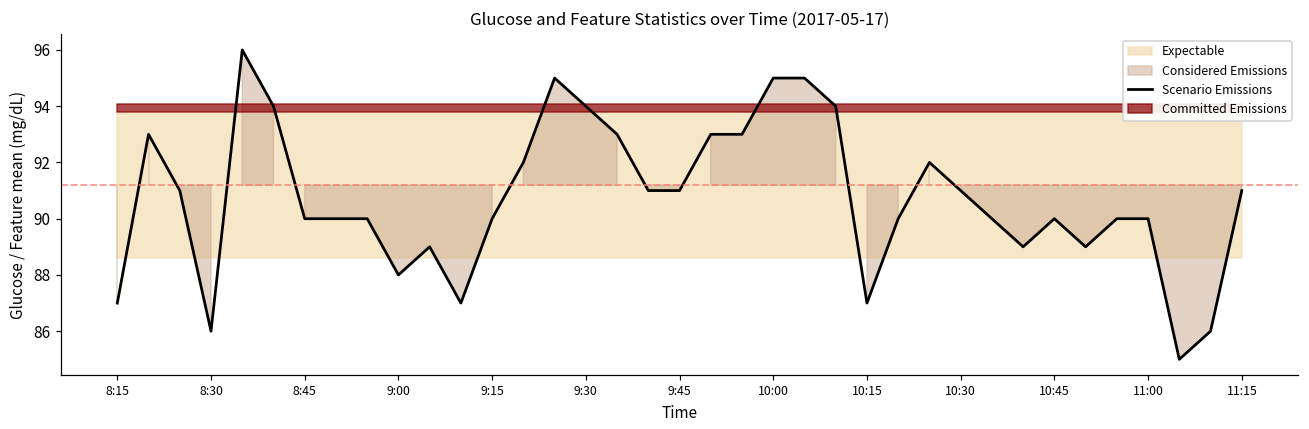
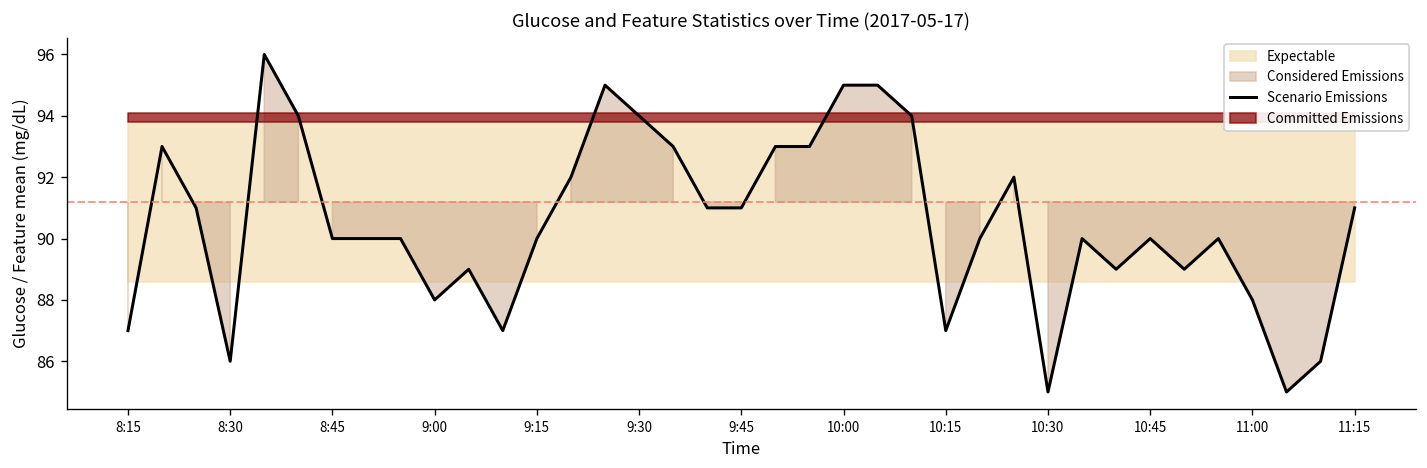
  {
    "Scenario Emissions": {
      "8:15": 87,
      "8:30": 86,
      "8:45": 90,
      "9:00": 88,
      "9:15": 90,
      "9:45": 91,
      "10:00": 95,
      "10:15": 87,
-     "10:30": 91,
+     "10:30": 85,
      "10:45": 90,
-     "11:00": 90,
+     "11:00": 88,
      "11:15": 91
    },
    "Expectable": {
      "8:15": 93.8,
      "8:30": 93.8,
      "8:45": 93.8,
      "9:00": 93.8,
      "9:15": 93.8,
      "9:30": 93.8,
      "9:45": 93.8,
      "10:00": 93.8,
      "10:15": 93.8,
      "10:30": 93.8,
      "10:45": 93.8
    },
    "Committed Emissions": {
      "8:15": 0.3,
      "8:30": 0.3,
      "8:45": 0.3,
      "9:00": 0.3,
      "9:15": 0.3,
      "9:45": 0.3,
      "10:00": 0.3,
      "10:15": 0.3,
      "10:30": 0.3,
      "10:45": 0.3
    }
  }
